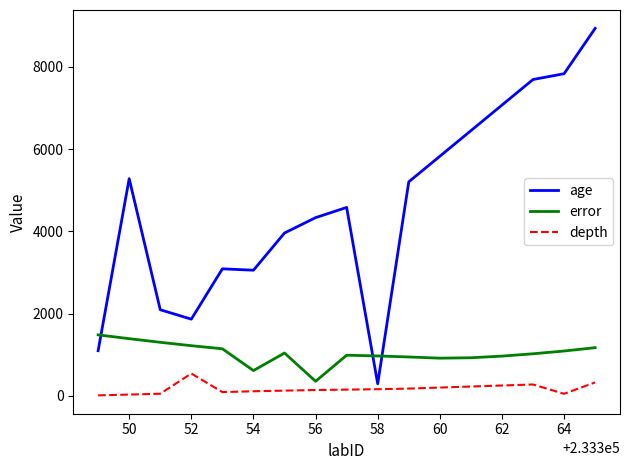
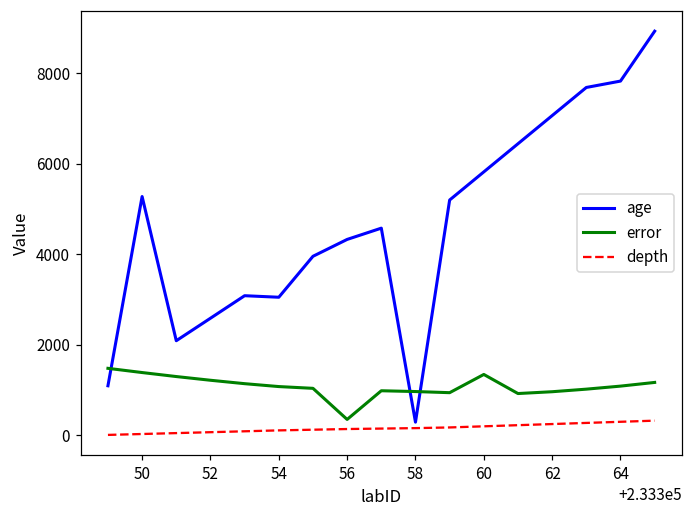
  {
    "age": {
      "50": 5300,
-     "52": 1900,
+     "52": 2600,
      "54": 3100,
      "56": 4300,
      "58": 300,
      "60": 5800,
      "62": 7100,
      "64": 7800
    },
    "error": {
      "50": 1400,
      "52": 1200,
-     "54": 600,
+     "54": 1100,
      "56": 400,
      "58": 1000,
-     "60": 900,
+     "60": 1300,
      "62": 1000,
      "64": 1100
    },
    "depth": {
      "50": 0,
-     "52": 500,
+     "52": 100,
      "54": 100,
      "56": 100,
      "58": 200,
      "60": 200,
      "62": 300,
-     "64": 0
+     "64": 300
    }
  }
